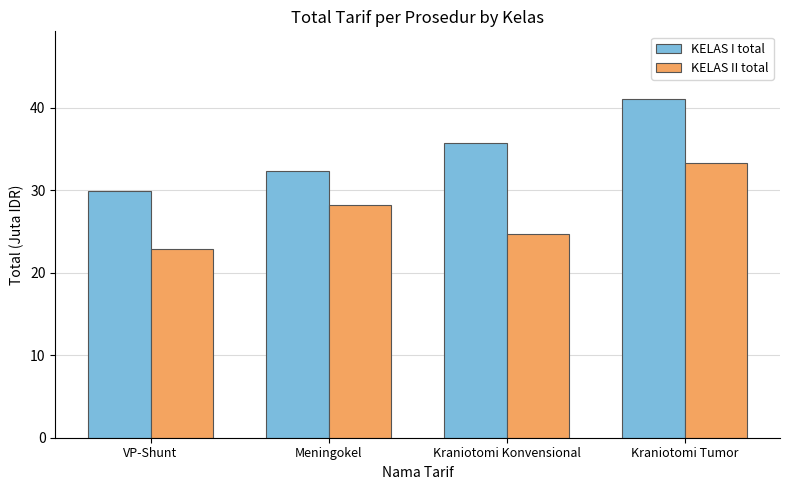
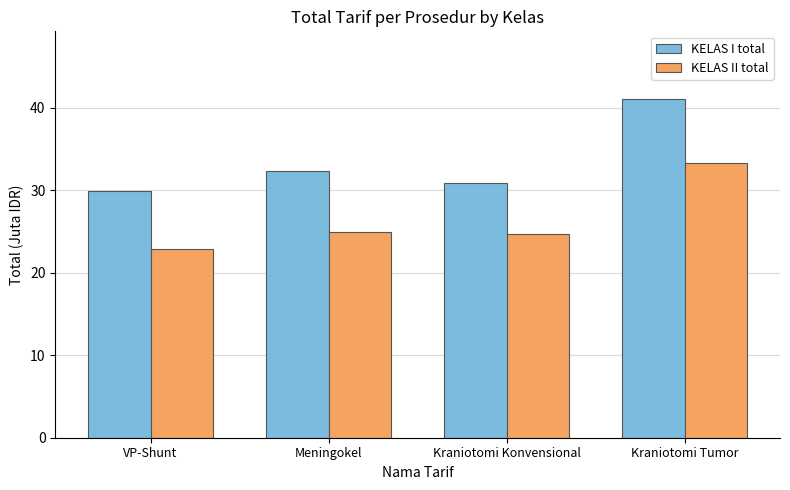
  {
    "KELAS I total": {
      "VP-Shunt": 30,
      "Meningokel": 32,
-     "Kraniotomi Konvensional": 36,
+     "Kraniotomi Konvensional": 31,
      "Kraniotomi Tumor": 41
    },
    "KELAS II total": {
      "VP-Shunt": 23,
-     "Meningokel": 28,
+     "Meningokel": 25,
      "Kraniotomi Konvensional": 25,
      "Kraniotomi Tumor": 33
    }
  }
